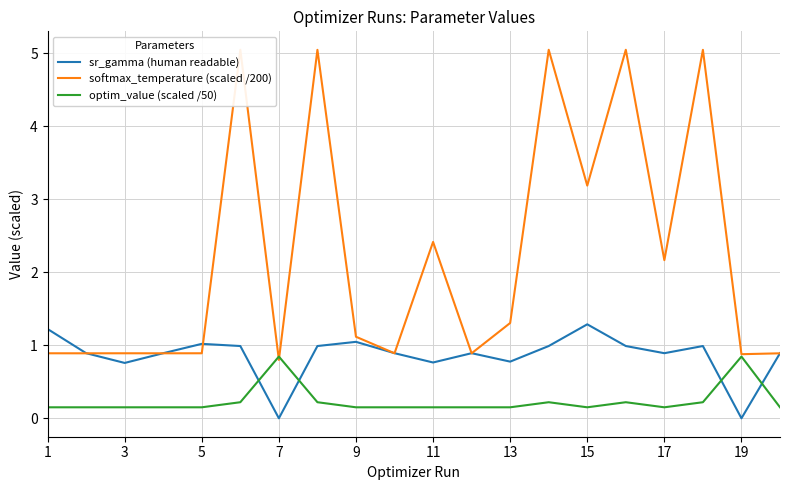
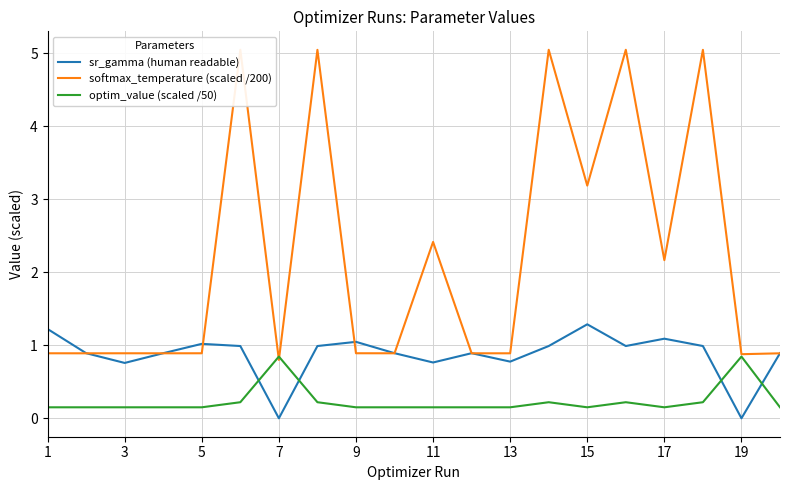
  {
    "sr_gamma (human readable)": {
      "1": 1.2,
      "3": 0.8,
      "5": 1.0,
      "7": 0.0,
      "9": 1.0,
      "11": 0.8,
      "13": 0.8,
      "15": 1.3,
-     "17": 0.9,
+     "17": 1.1,
      "19": 0.0
    },
    "softmax_temperature (scaled /200)": {
      "1": 0.9,
      "3": 0.9,
      "5": 0.9,
      "7": 0.8,
-     "9": 1.1,
+     "9": 0.9,
      "11": 2.4,
-     "13": 1.3,
+     "13": 0.9,
      "15": 3.2,
      "17": 2.2
    },
    "optim_value (scaled /50)": {
      "1": 0.2,
      "3": 0.2,
      "5": 0.2,
      "7": 0.8,
      "9": 0.2,
      "11": 0.2,
      "13": 0.2,
      "15": 0.2,
      "17": 0.2
    }
  }
